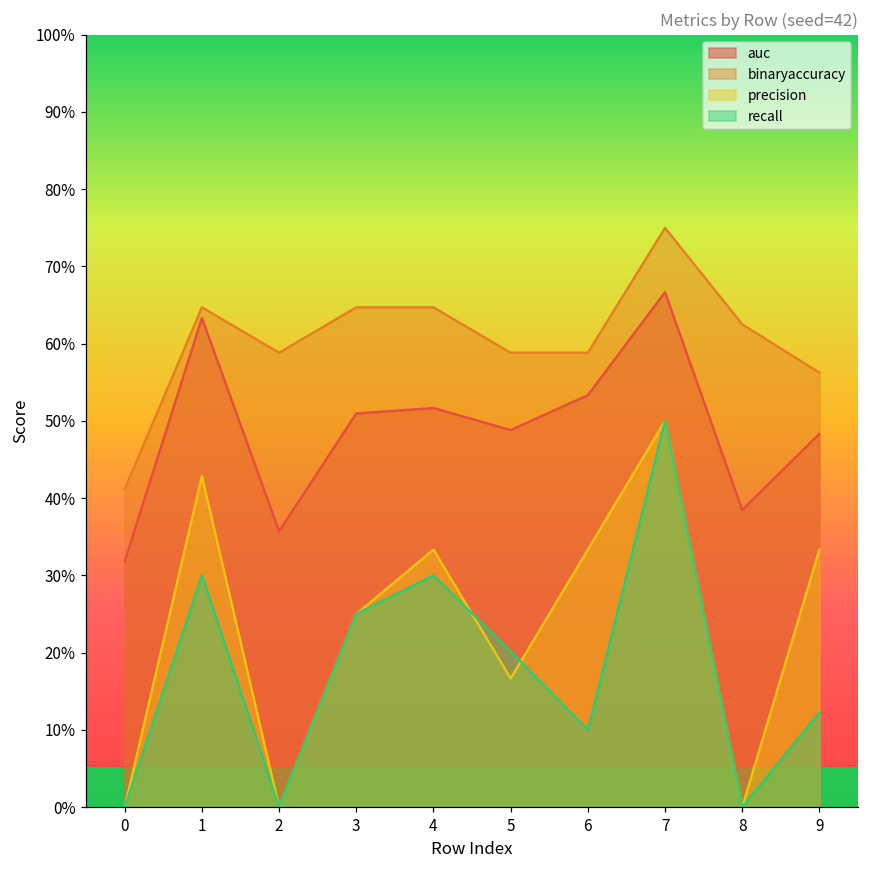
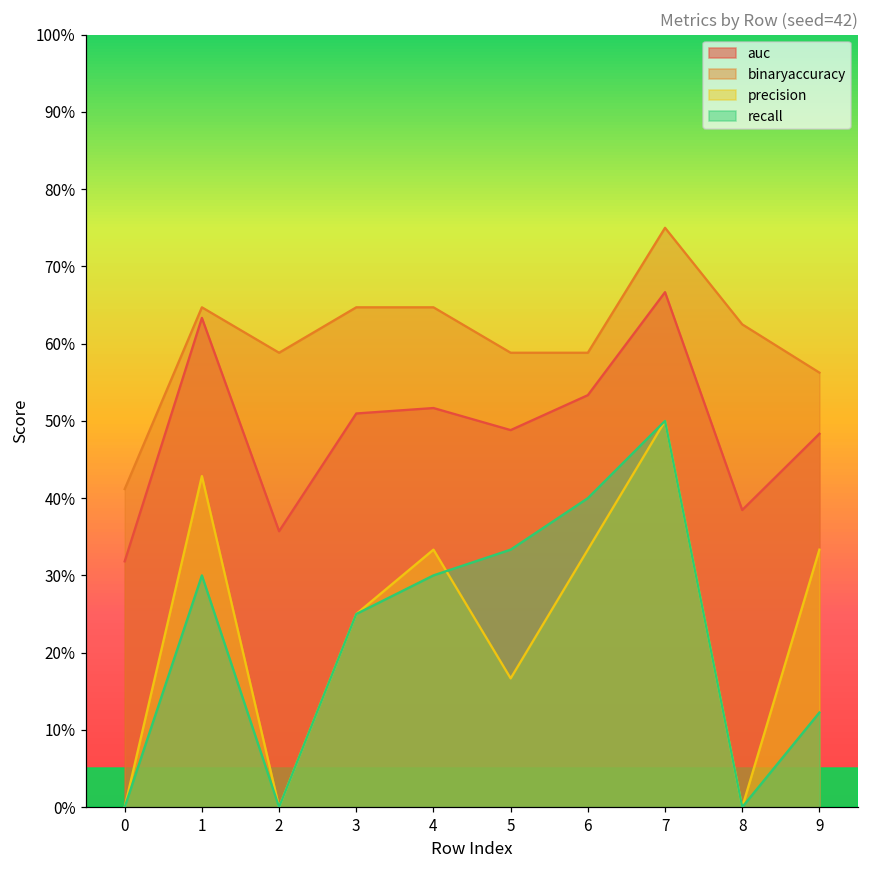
  {
    "recall": {
      "1": "30%",
      "4": "30%",
-     "5": "20%",
-     "6": "10%",
+     "5": "33%",
+     "6": "40%",
      "9": "12%"
    }
  }
